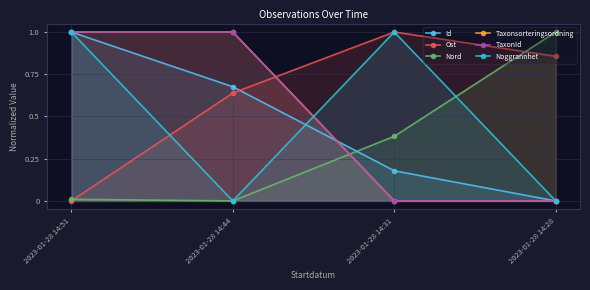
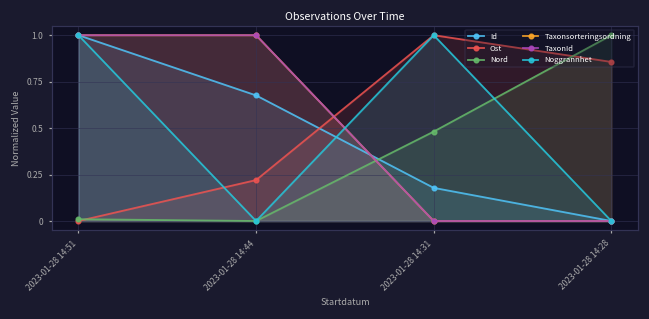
  {
    "Ost": {
-     "2023-01-28 14:44": 0.64
+     "2023-01-28 14:44": 0.22
    },
    "Nord": {
-     "2023-01-28 14:31": 0.38
+     "2023-01-28 14:31": 0.48
    },
    "TaxonId": {
      "2023-01-28 14:44": 1.00,
      "2023-01-28 14:31": 0.00
    }
  }
